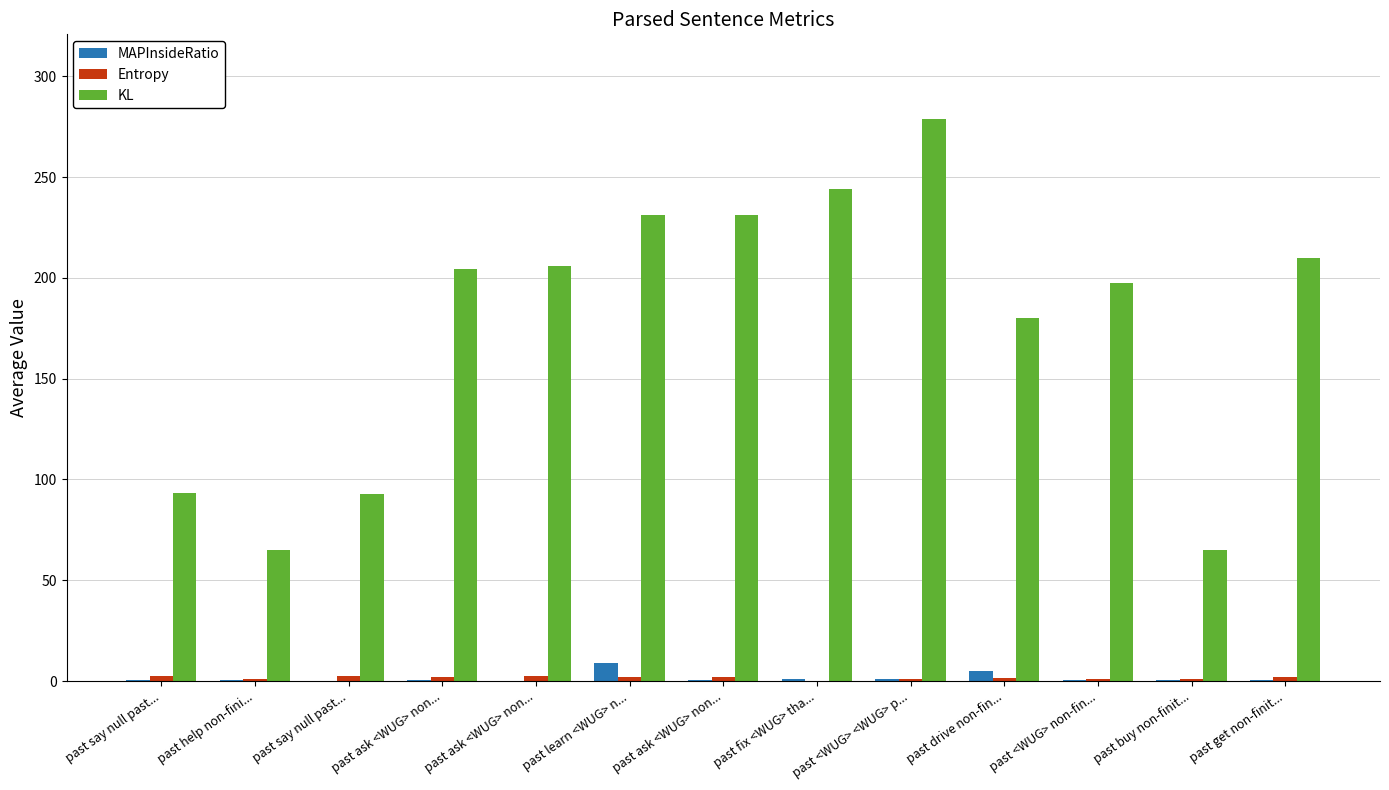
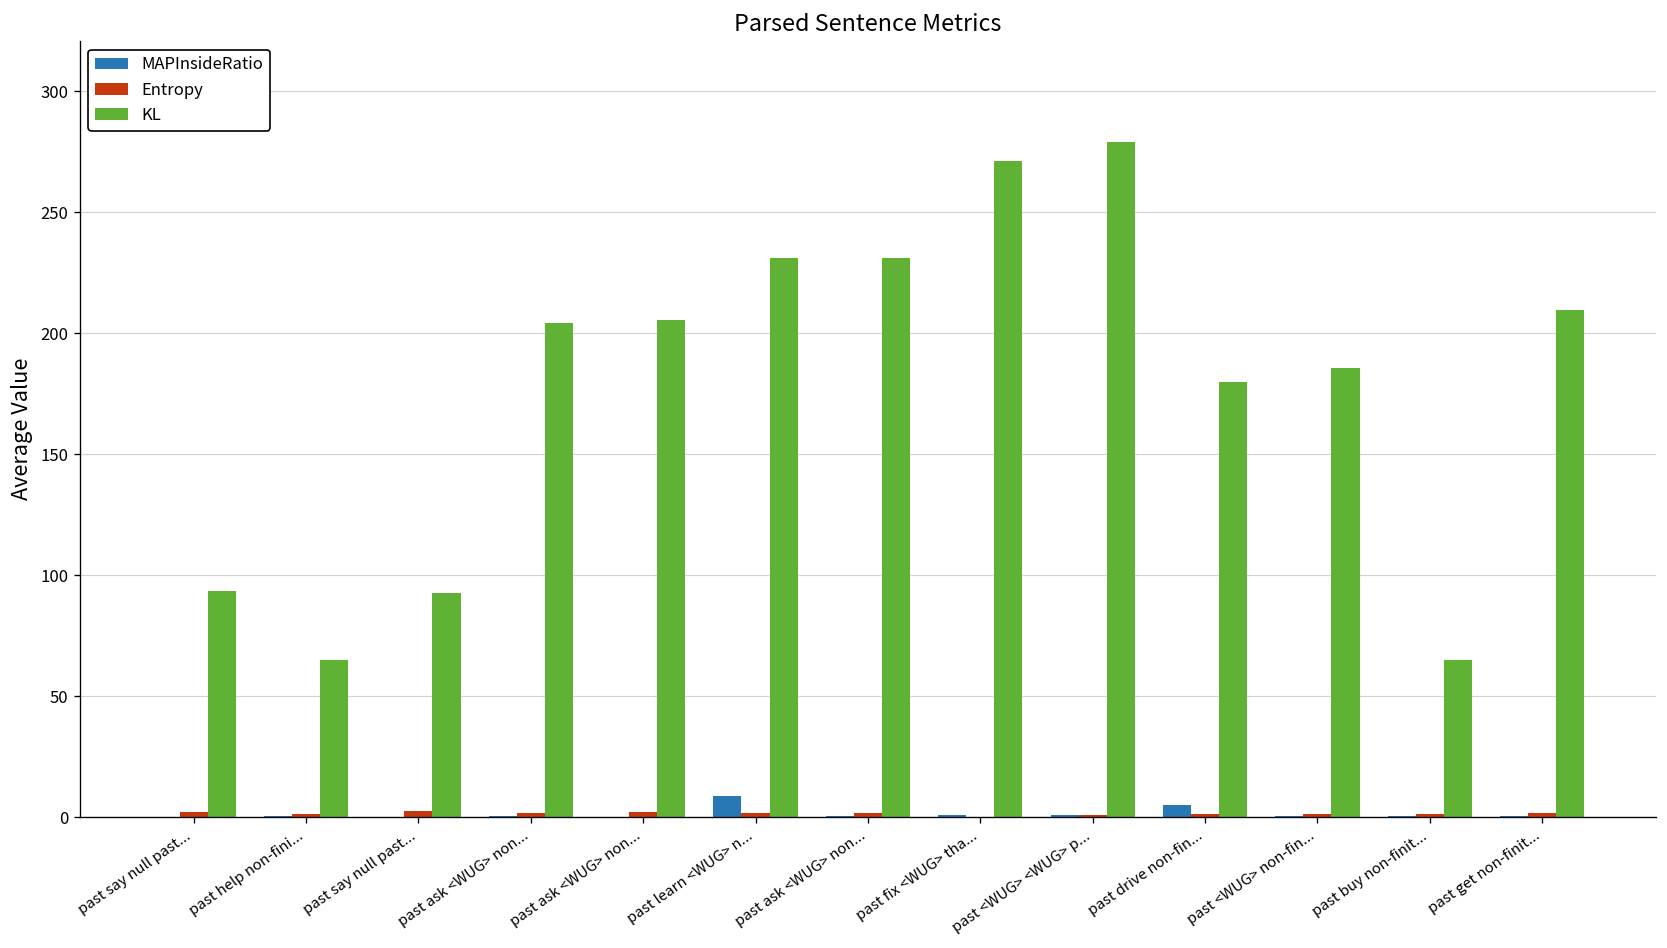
  {
    "MAPInsideRatio": {
      "past learn <WUG> n...": 9,
      "past drive non-fin...": 5
    },
    "Entropy": {
      "past learn <WUG> n...": 2,
      "past drive non-fin...": 1,
      "past get non-finit...": 2
    },
    "KL": {
      "past help non-fini...": 65,
      "past learn <WUG> n...": 231,
-     "past fix <WUG> tha...": 244,
+     "past fix <WUG> tha...": 271,
      "past <WUG> <WUG> p...": 279,
      "past drive non-fin...": 180,
-     "past <WUG> non-fin...": 198,
+     "past <WUG> non-fin...": 186,
      "past buy non-finit...": 65,
      "past get non-finit...": 210
    }
  }
